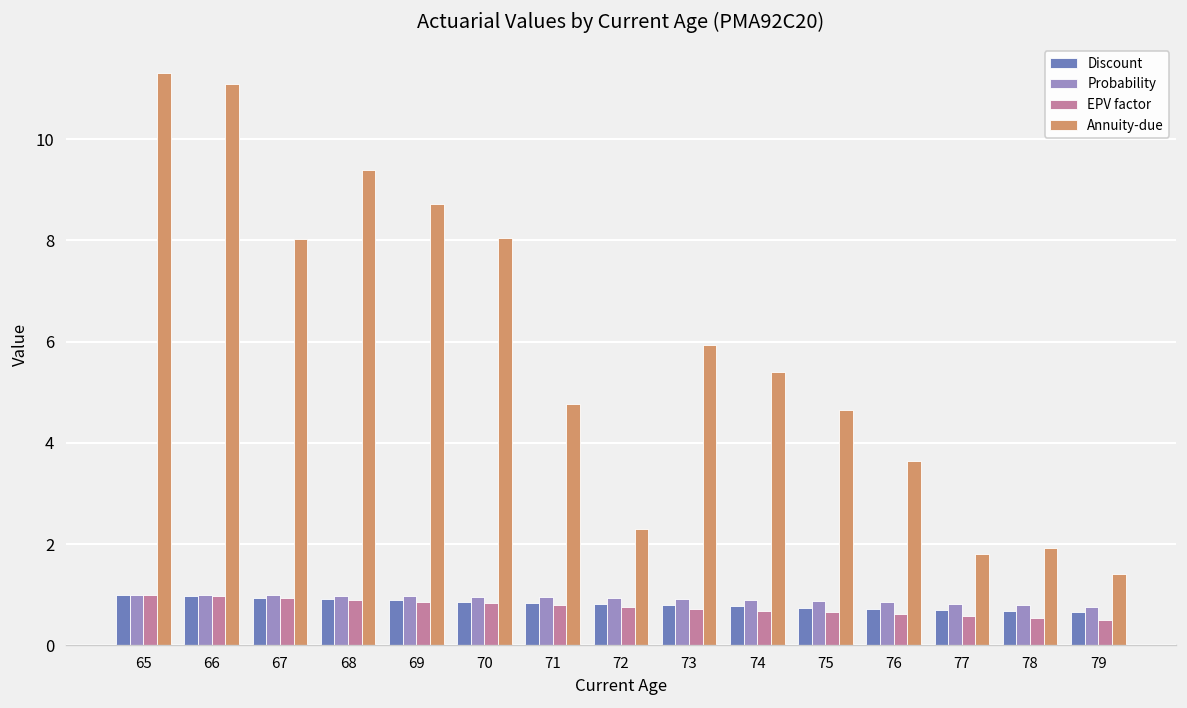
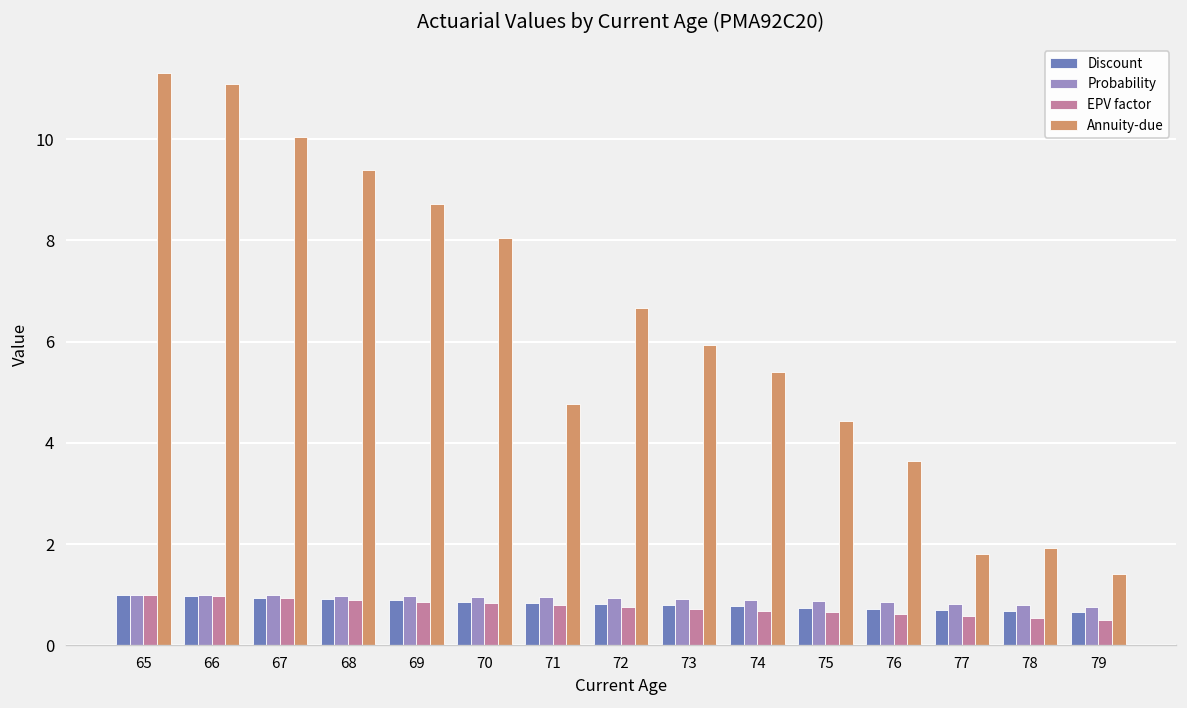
  {
    "Annuity-due": {
      "65": 11.3,
      "66": 11.1,
-     "67": 8.0,
+     "67": 10.0,
      "68": 9.4,
      "69": 8.7,
      "70": 8.1,
      "71": 4.8,
-     "72": 2.3,
+     "72": 6.7,
      "73": 5.9,
      "74": 5.4,
-     "75": 4.7,
+     "75": 4.4,
      "76": 3.6,
      "77": 1.8,
      "78": 1.9,
      "79": 1.4
    }
  }
